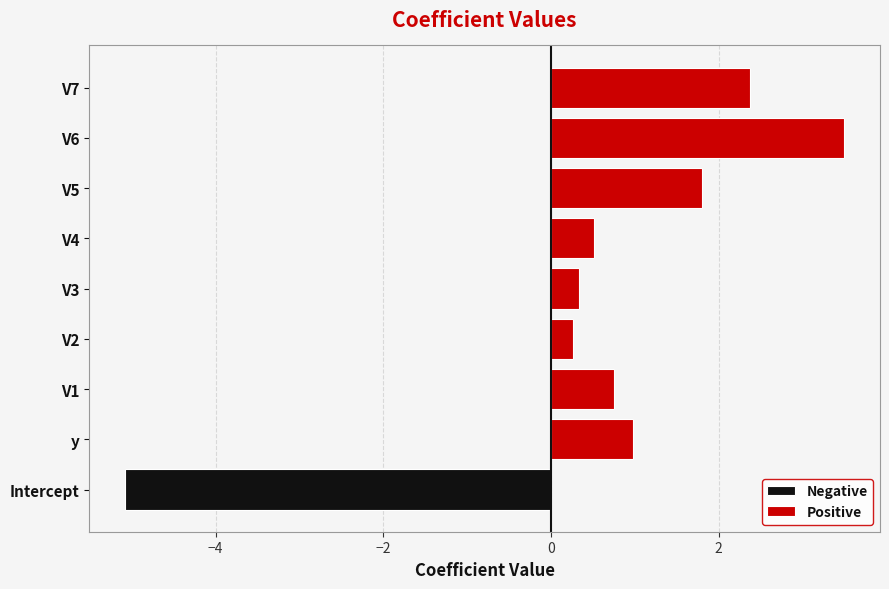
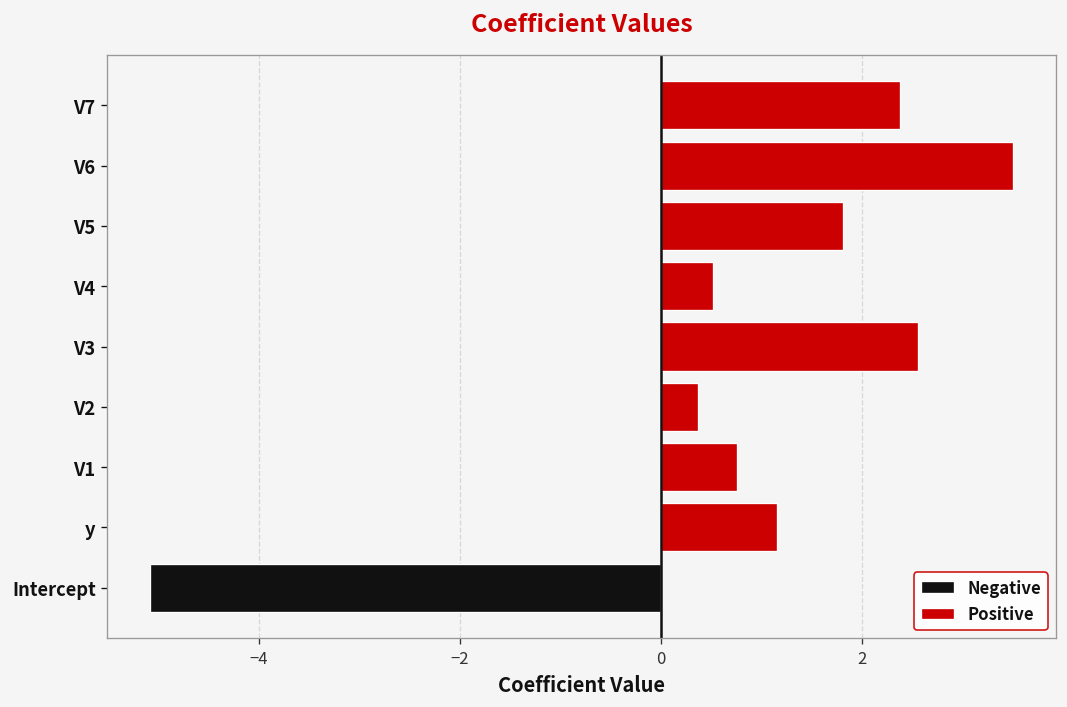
  {
    "Negative": {
      "V7": 0.0,
      "V6": 0.0,
      "V5": 0.0,
      "V4": 0.0,
      "V3": 0.0,
      "V2": 0.0,
      "V1": 0.0,
      "y": 0.0,
      "Intercept": -5.1
    },
    "Positive": {
      "V7": 2.4,
      "V6": 3.5,
      "V5": 1.8,
      "V4": 0.5,
-     "V3": 0.3,
-     "V2": 0.3,
+     "V3": 2.5,
+     "V2": 0.4,
      "V1": 0.8,
-     "y": 1.0,
+     "y": 1.2,
      "Intercept": 0.0
    }
  }
